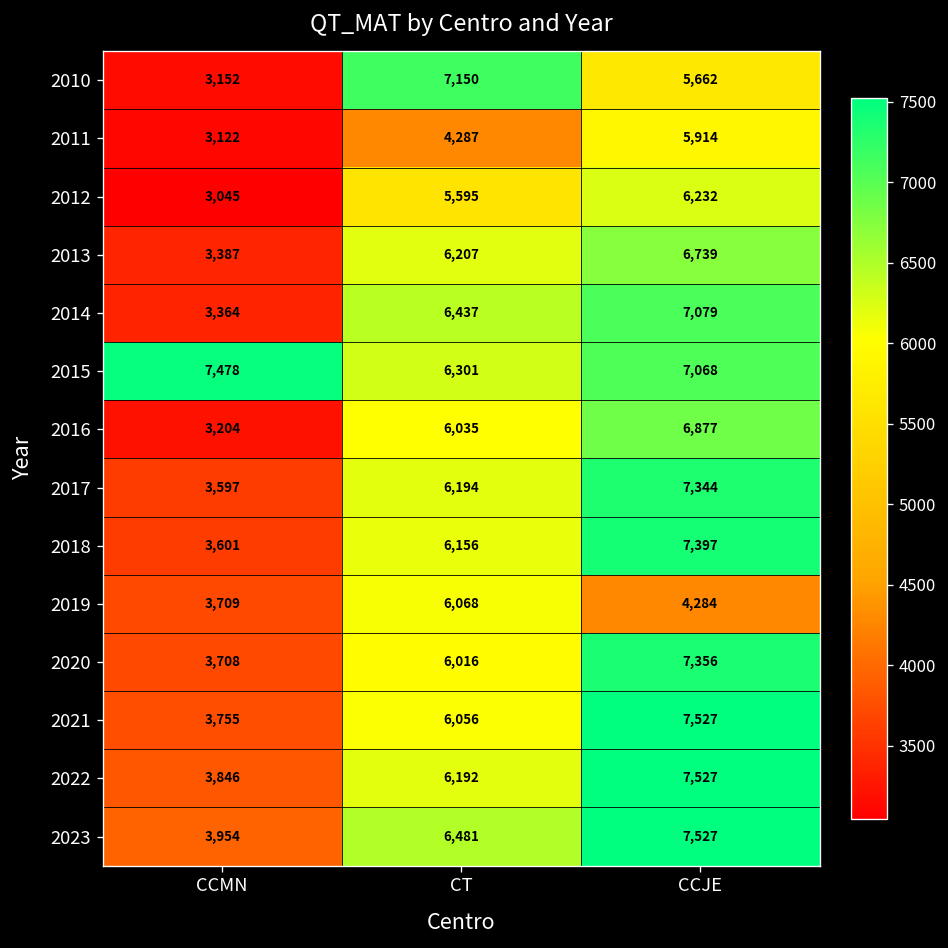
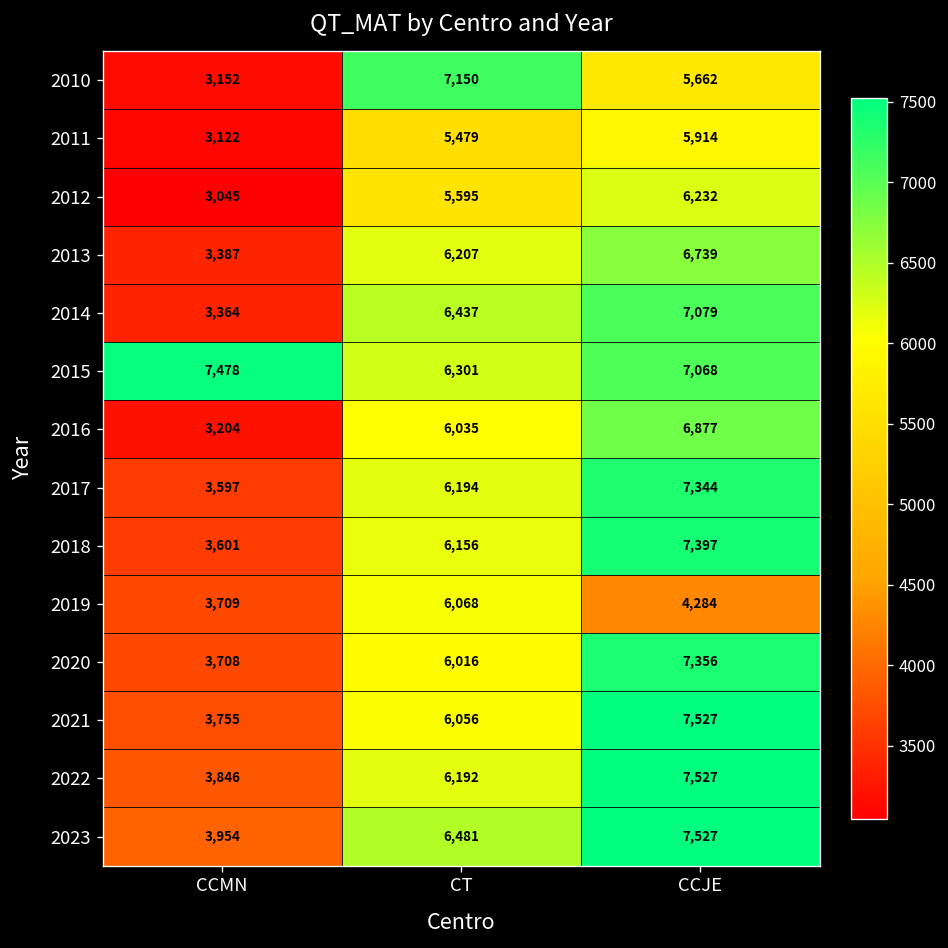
  {
    "2010": {
      "CCMN": "3,152",
      "CT": "7,150",
      "CCJE": "5,662"
    },
    "2011": {
      "CCMN": "3,122",
-     "CT": "4,287",
+     "CT": "5,479",
      "CCJE": "5,914"
    },
    "2012": {
      "CCMN": "3,045",
      "CT": "5,595",
      "CCJE": "6,232"
    },
    "2013": {
      "CCMN": "3,387",
      "CT": "6,207",
      "CCJE": "6,739"
    },
    "2014": {
      "CCMN": "3,364",
      "CT": "6,437",
      "CCJE": "7,079"
    },
    "2015": {
      "CCMN": "7,478",
      "CT": "6,301",
      "CCJE": "7,068"
    },
    "2016": {
      "CCMN": "3,204",
      "CT": "6,035",
      "CCJE": "6,877"
    },
    "2017": {
      "CCMN": "3,597",
      "CT": "6,194",
      "CCJE": "7,344"
    },
    "2018": {
      "CCMN": "3,601",
      "CT": "6,156",
      "CCJE": "7,397"
    },
    "2019": {
      "CCMN": "3,709",
      "CT": "6,068",
      "CCJE": "4,284"
    },
    "2020": {
      "CCMN": "3,708",
      "CT": "6,016",
      "CCJE": "7,356"
    },
    "2021": {
      "CCMN": "3,755",
      "CT": "6,056",
      "CCJE": "7,527"
    },
    "2022": {
      "CCMN": "3,846",
      "CT": "6,192",
      "CCJE": "7,527"
    },
    "2023": {
      "CCMN": "3,954",
      "CT": "6,481",
      "CCJE": "7,527"
    }
  }
